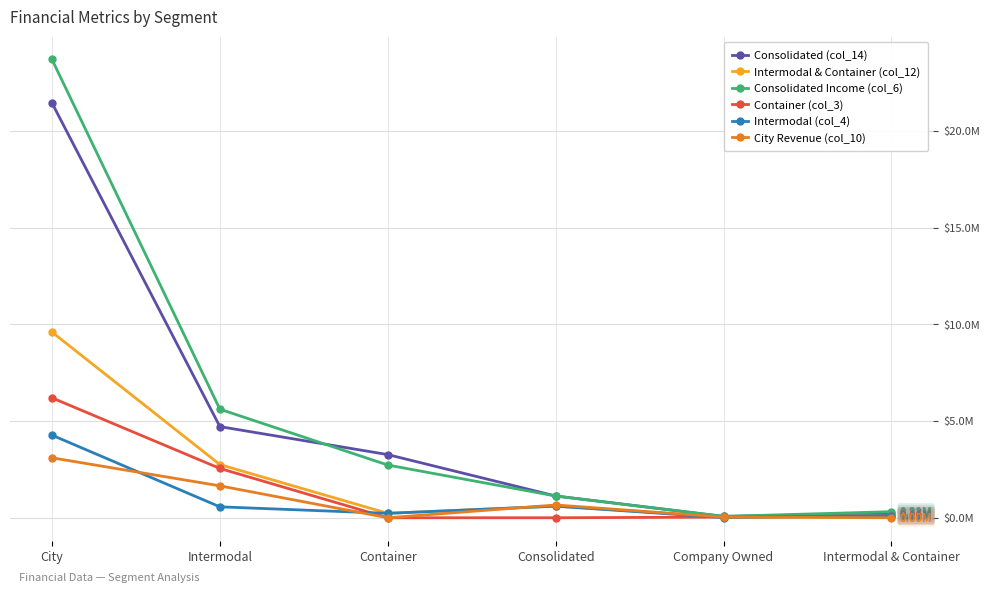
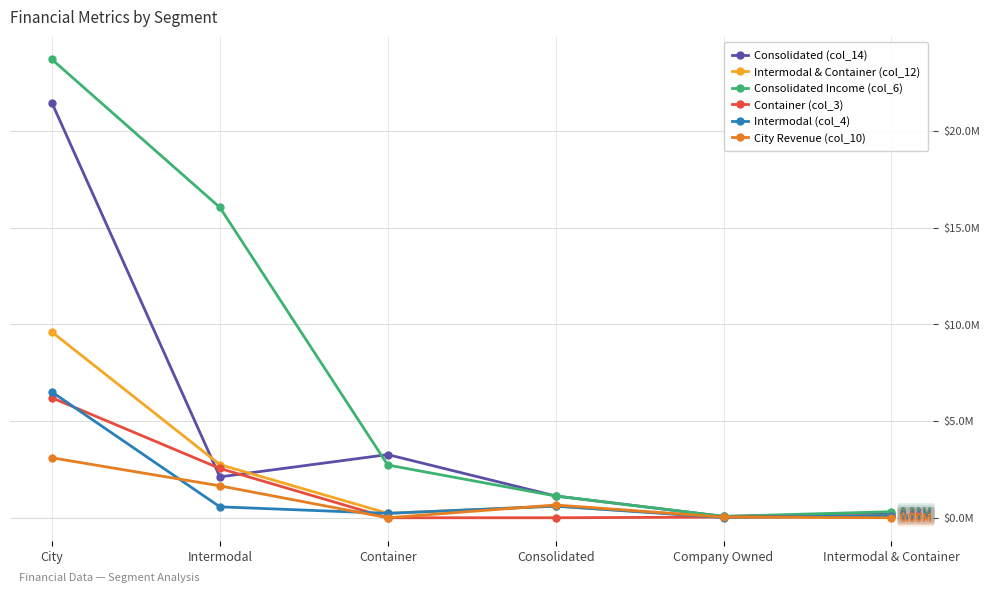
  {
    "Consolidated (col_14)": {
      "City": "$21400000",
-     "Intermodal": "$4700000",
+     "Intermodal": "$2100000",
      "Container": "$3300000"
    },
    "Consolidated Income (col_6)": {
      "City": "$23700000",
-     "Intermodal": "$5600000",
+     "Intermodal": "$16000000",
      "Container": "$2700000"
    },
    "Intermodal (col_4)": {
-     "City": "$4300000",
+     "City": "$6500000",
      "Intermodal": "$600000"
    }
  }
